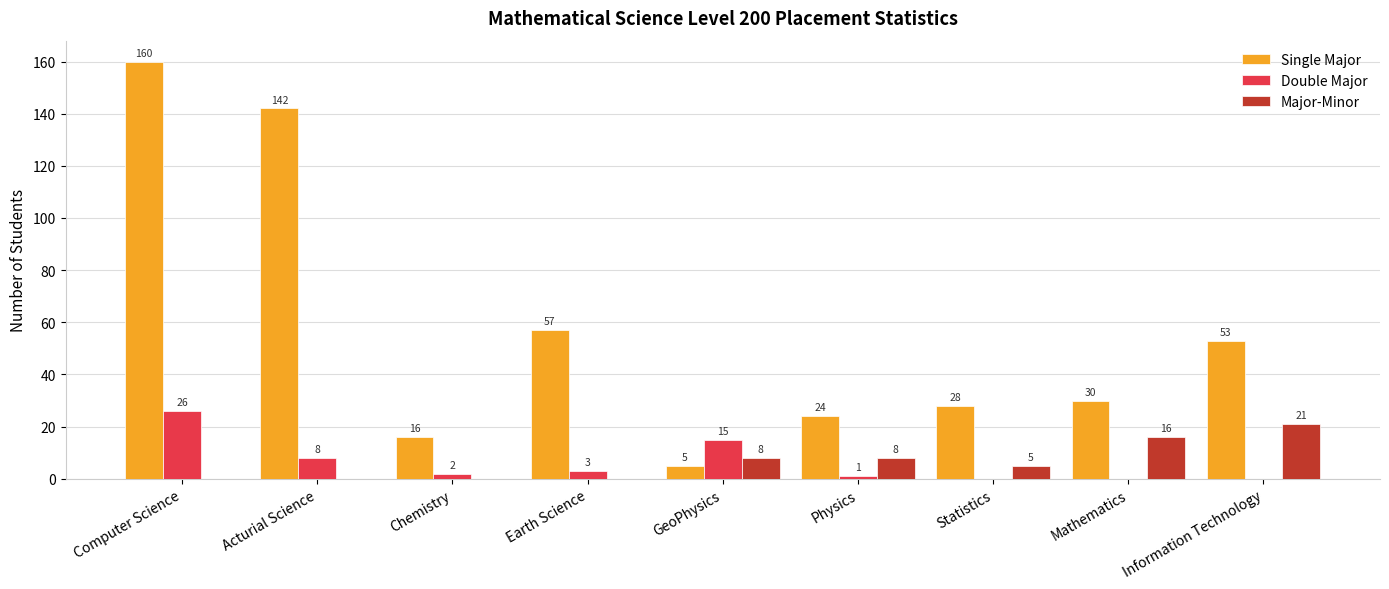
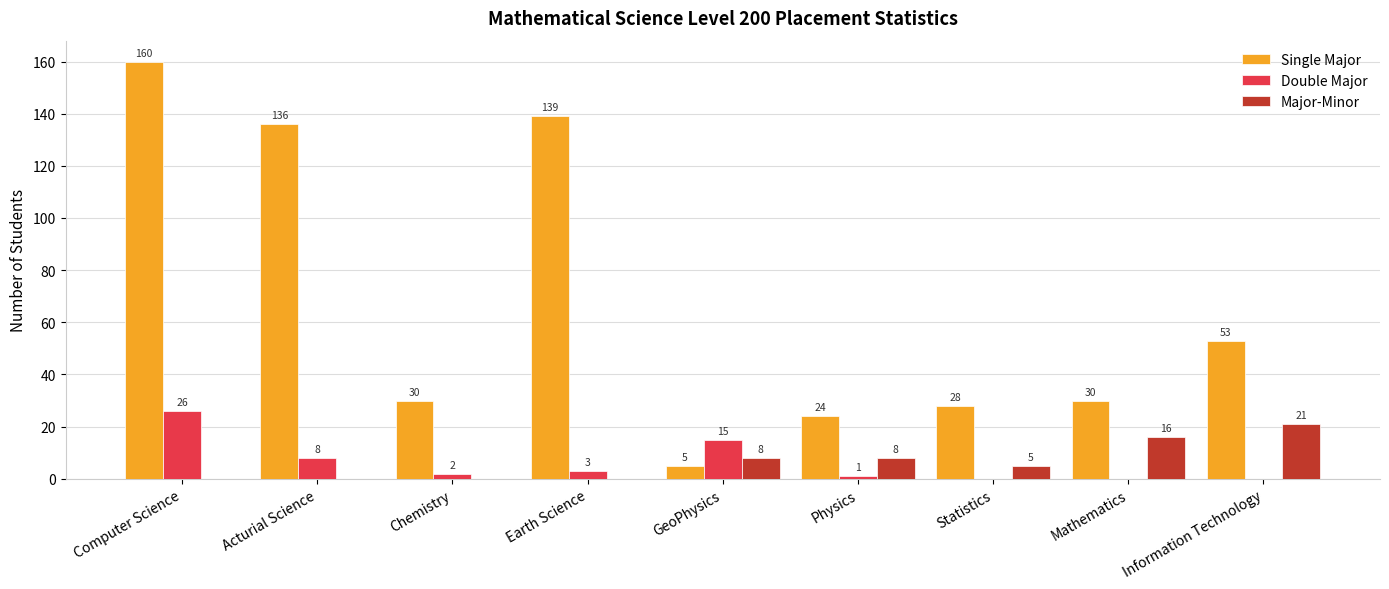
  {
    "Single Major": {
      "Computer Science": 160,
-     "Acturial Science": 142,
-     "Chemistry": 16,
-     "Earth Science": 57,
+     "Acturial Science": 136,
+     "Chemistry": 30,
+     "Earth Science": 139,
      "GeoPhysics": 5,
      "Physics": 24,
      "Statistics": 28,
      "Mathematics": 30,
      "Information Technology": 53
    }
  }
